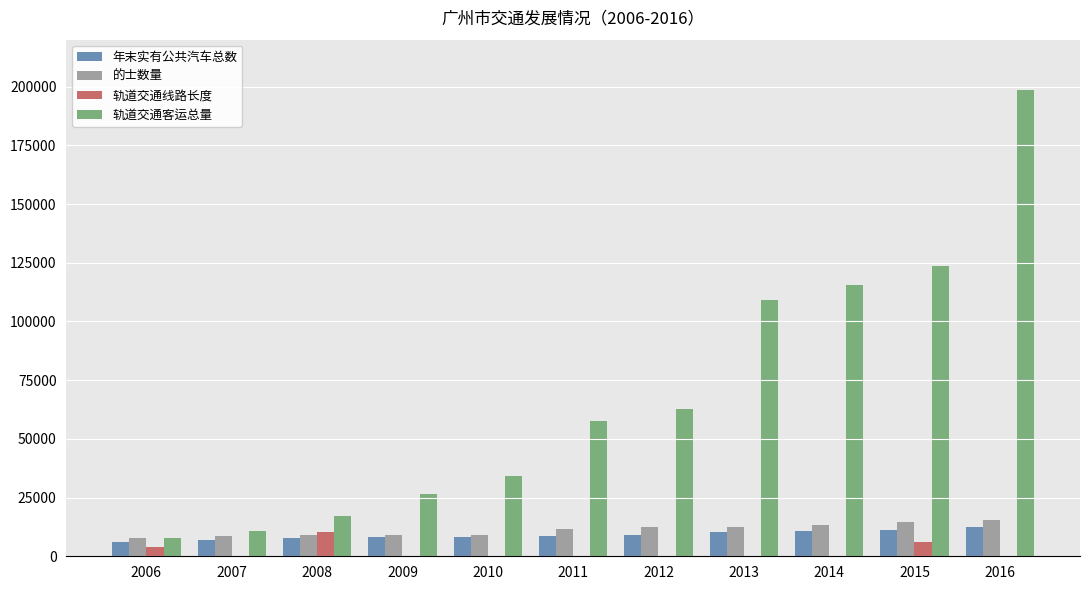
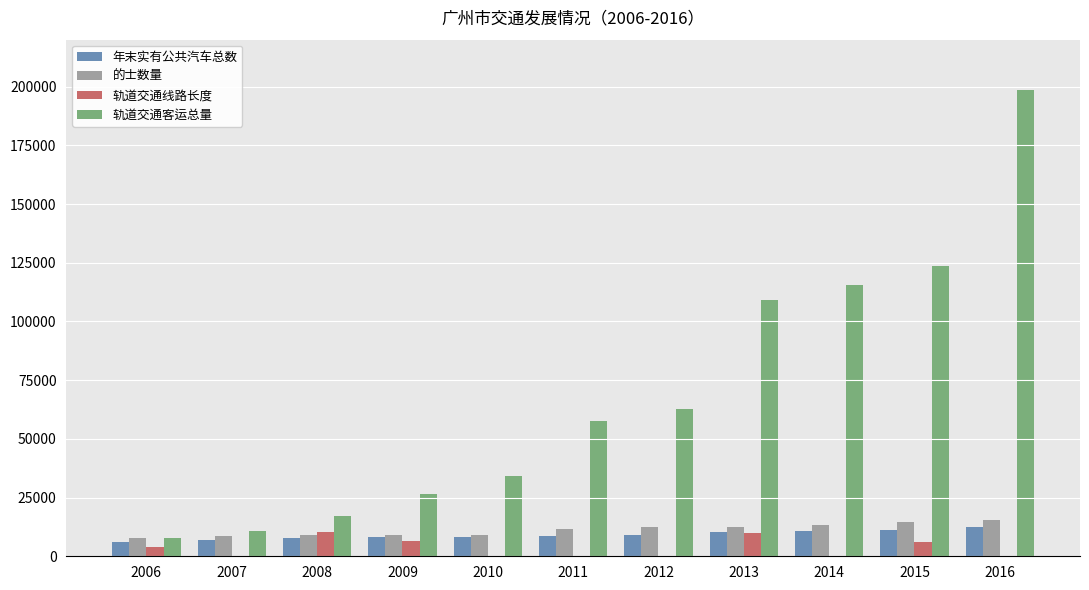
  {
    "轨道交通线路长度": {
      "2006": 4000,
      "2008": 10000,
-     "2009": 0,
-     "2013": 0,
+     "2009": 7000,
+     "2013": 10000,
      "2015": 6000
    }
  }
